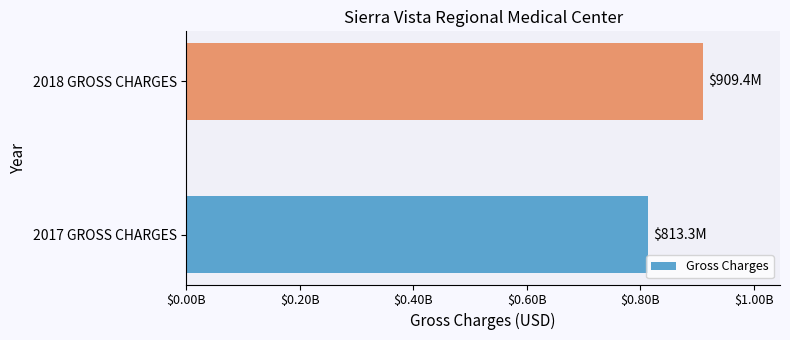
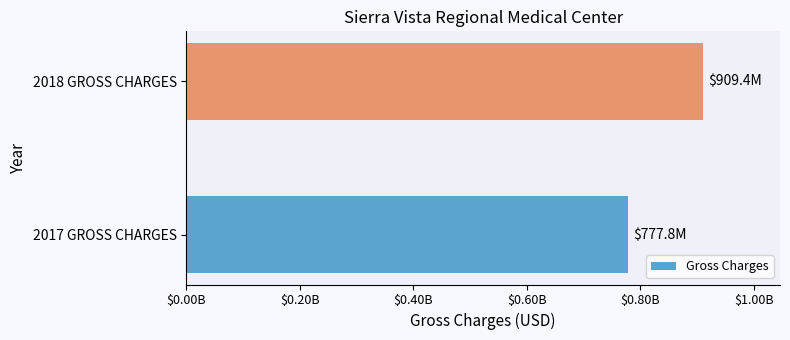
  {
    "2018 GROSS CHARGES": "$909.4M",
-   "2017 GROSS CHARGES": "$813.3M"
+   "2017 GROSS CHARGES": "$777.8M"
  }
